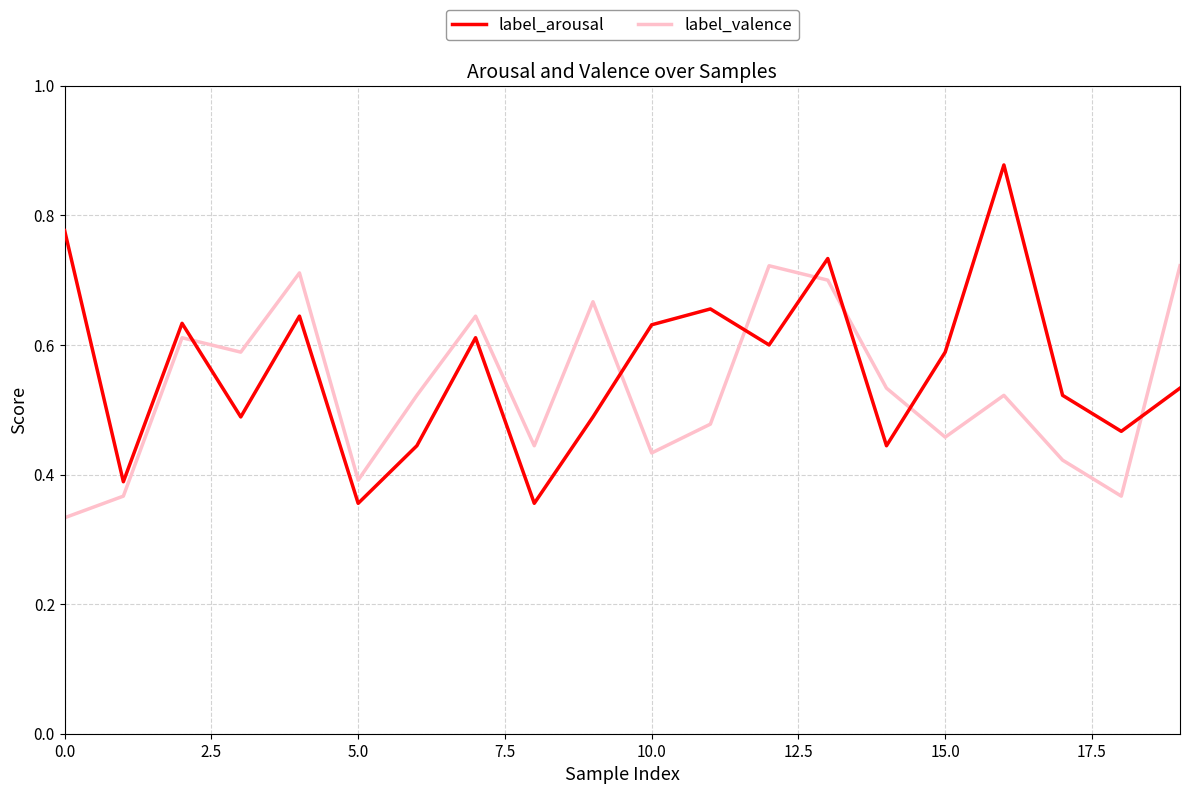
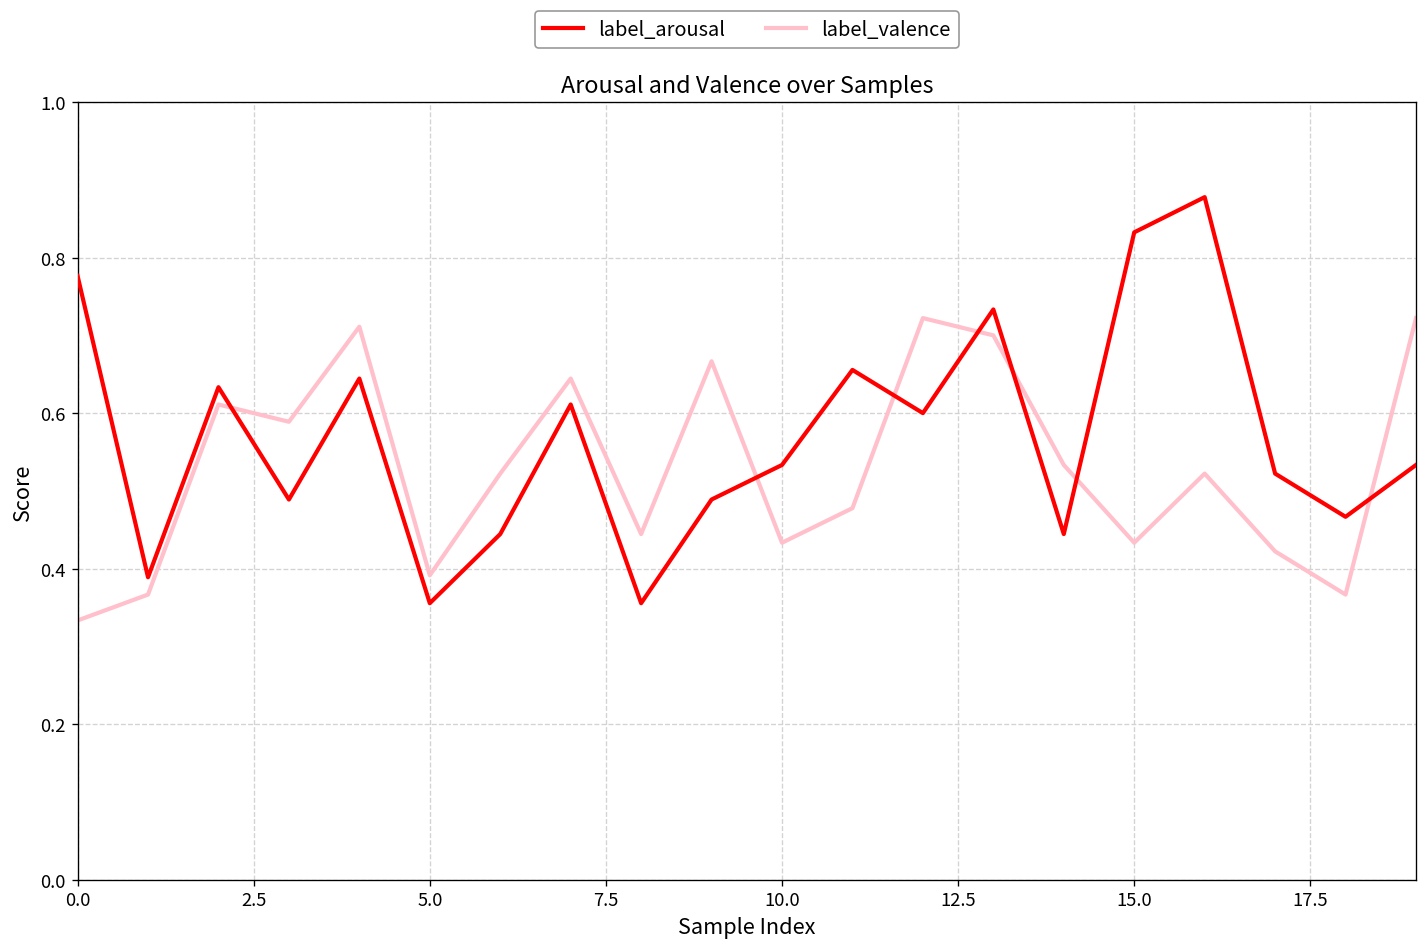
  {
    "label_arousal": {
      "0.0": 0.78,
      "5.0": 0.36,
-     "10.0": 0.63,
-     "15.0": 0.59
+     "10.0": 0.53,
+     "15.0": 0.83
    },
    "label_valence": {
      "0.0": 0.33,
      "5.0": 0.39,
      "10.0": 0.43,
-     "15.0": 0.46
+     "15.0": 0.43
    }
  }
